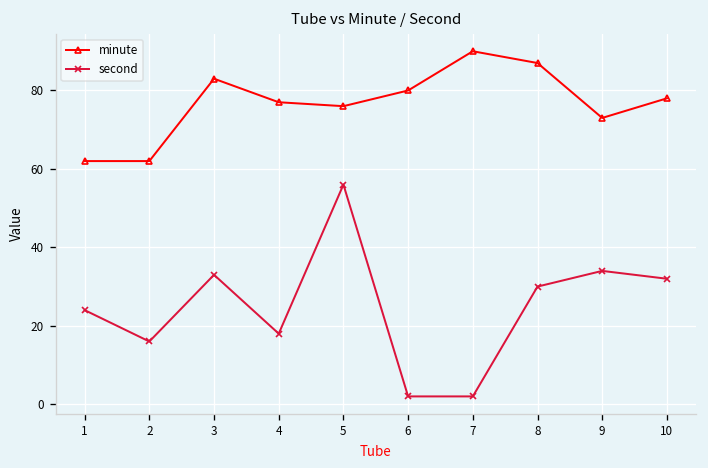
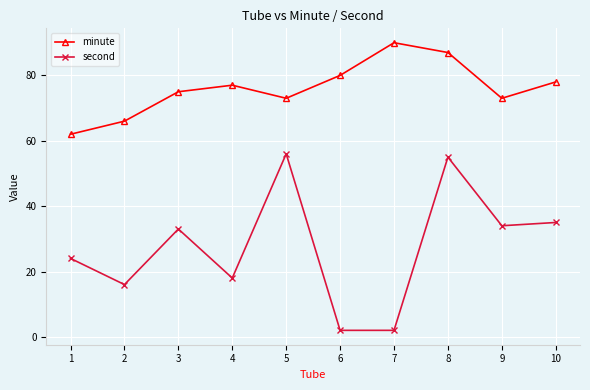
  {
    "minute": {
      "1": 62,
-     "2": 62,
-     "3": 83,
+     "2": 66,
+     "3": 75,
      "4": 77,
-     "5": 76,
+     "5": 73,
      "6": 80,
      "7": 90,
      "8": 87,
      "9": 73,
      "10": 78
    },
    "second": {
      "1": 24,
      "2": 16,
      "3": 33,
      "4": 18,
      "5": 56,
      "6": 2,
      "7": 2,
-     "8": 30,
+     "8": 55,
      "9": 34,
-     "10": 32
+     "10": 35
    }
  }
